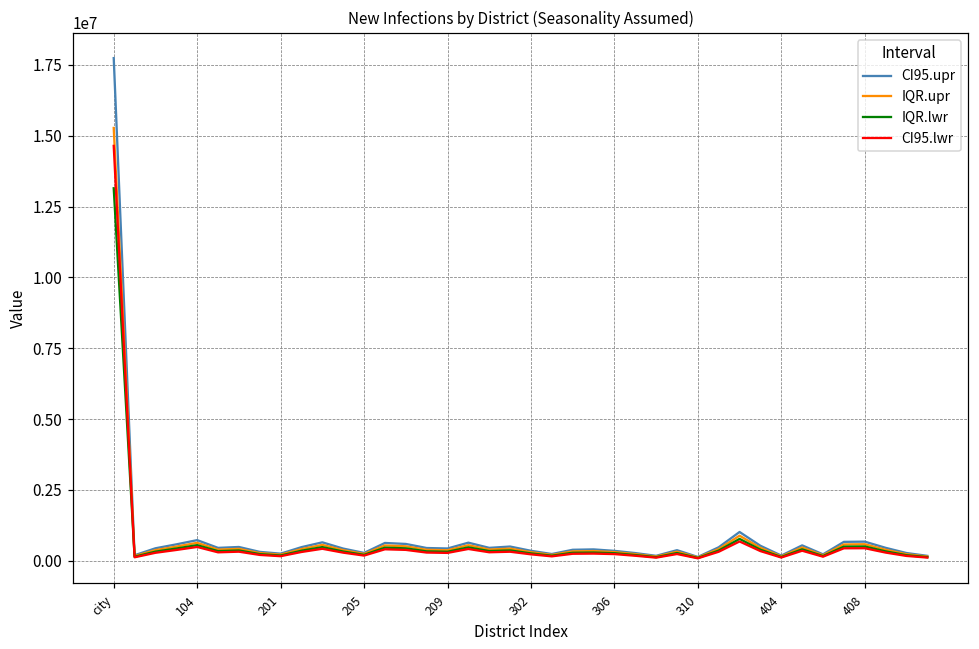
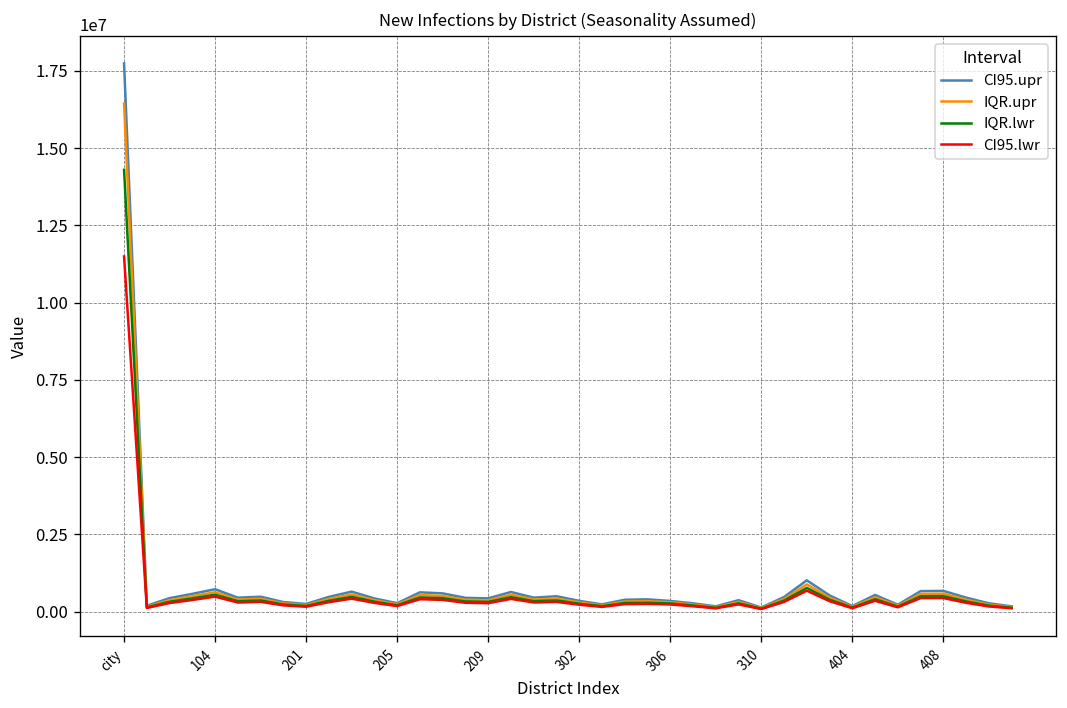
  {
    "CI95.upr": {
      "city": 17700000
    },
    "IQR.upr": {
-     "city": 15300000
+     "city": 16400000
    },
    "IQR.lwr": {
-     "city": 13100000
+     "city": 14300000
    },
    "CI95.lwr": {
-     "city": 14600000
+     "city": 11500000
    }
  }
